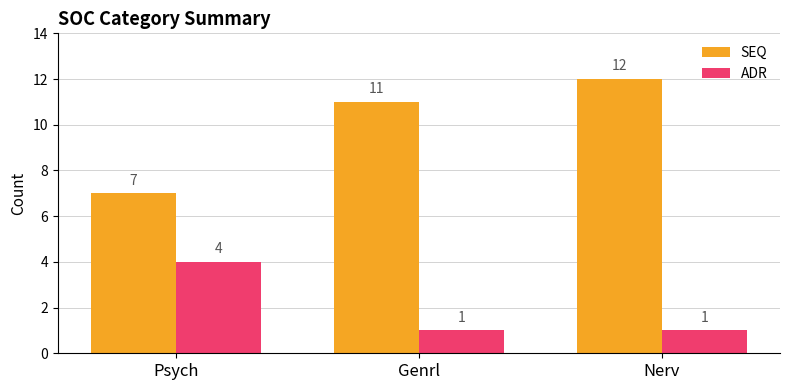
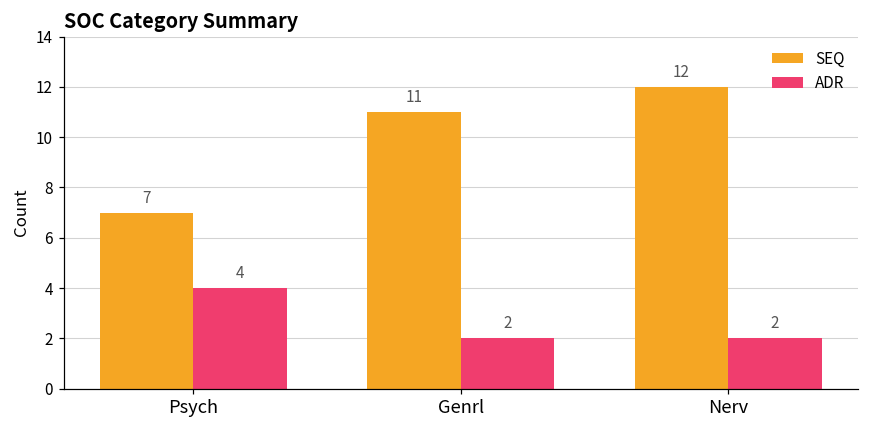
  {
    "SEQ": {
      "Psych": 7,
      "Genrl": 11,
      "Nerv": 12
    },
    "ADR": {
      "Psych": 4,
-     "Genrl": 1,
-     "Nerv": 1
+     "Genrl": 2,
+     "Nerv": 2
    }
  }
